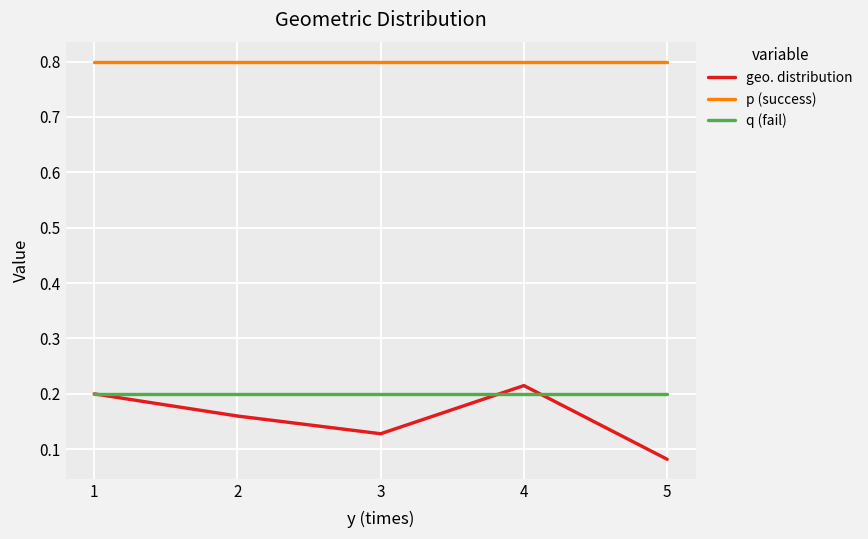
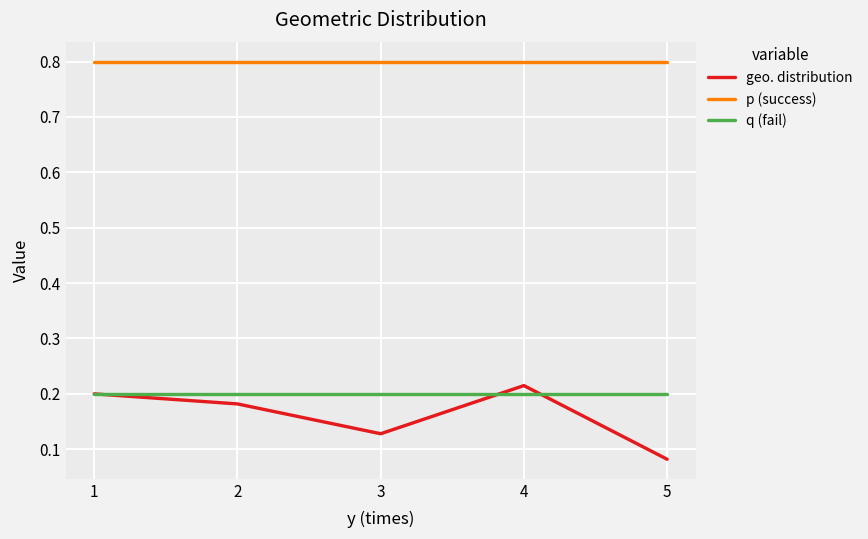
  {
    "geo. distribution": {
-     "2": 0.16,
+     "2": 0.18,
      "3": 0.13,
      "4": 0.21,
      "5": 0.08
    },
    "p (success)": {
      "1": 0.80,
      "2": 0.80,
      "3": 0.80,
      "4": 0.80,
      "5": 0.80
    },
    "q (fail)": {
      "2": 0.20,
      "3": 0.20,
      "4": 0.20,
      "5": 0.20
    }
  }
